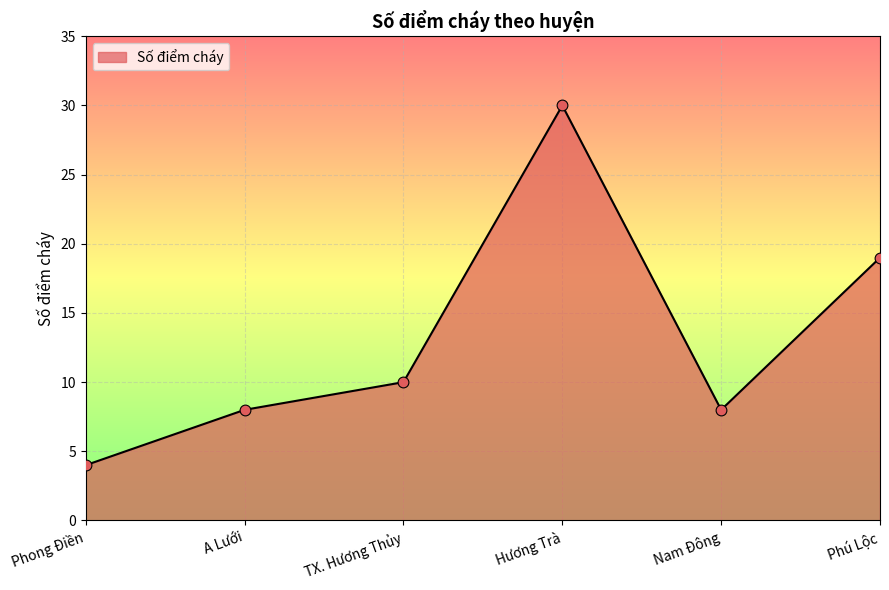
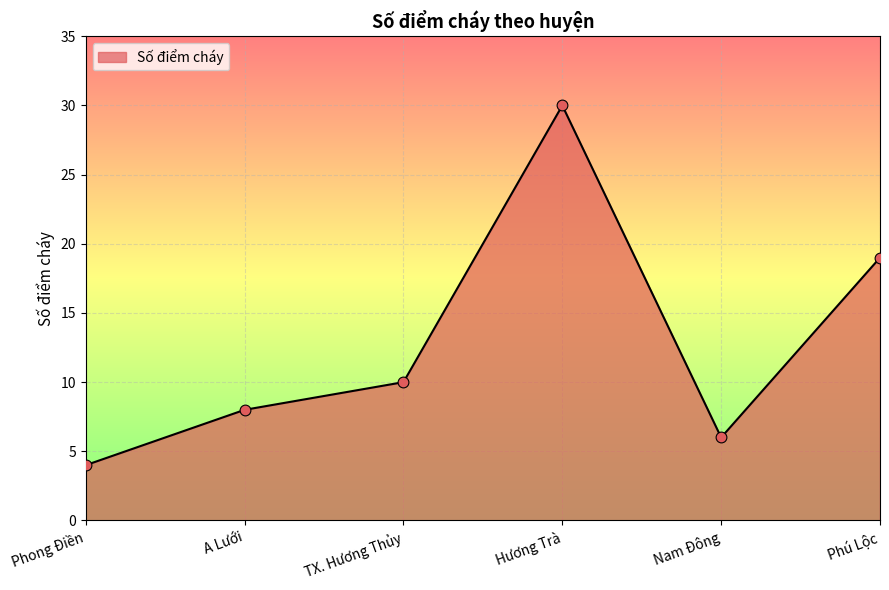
  {
    "Phong Điền": 4,
    "A Lưới": 8,
    "TX. Hương Thủy": 10,
    "Hương Trà": 30,
-   "Nam Đông": 8,
+   "Nam Đông": 6,
    "Phú Lộc": 19
  }
